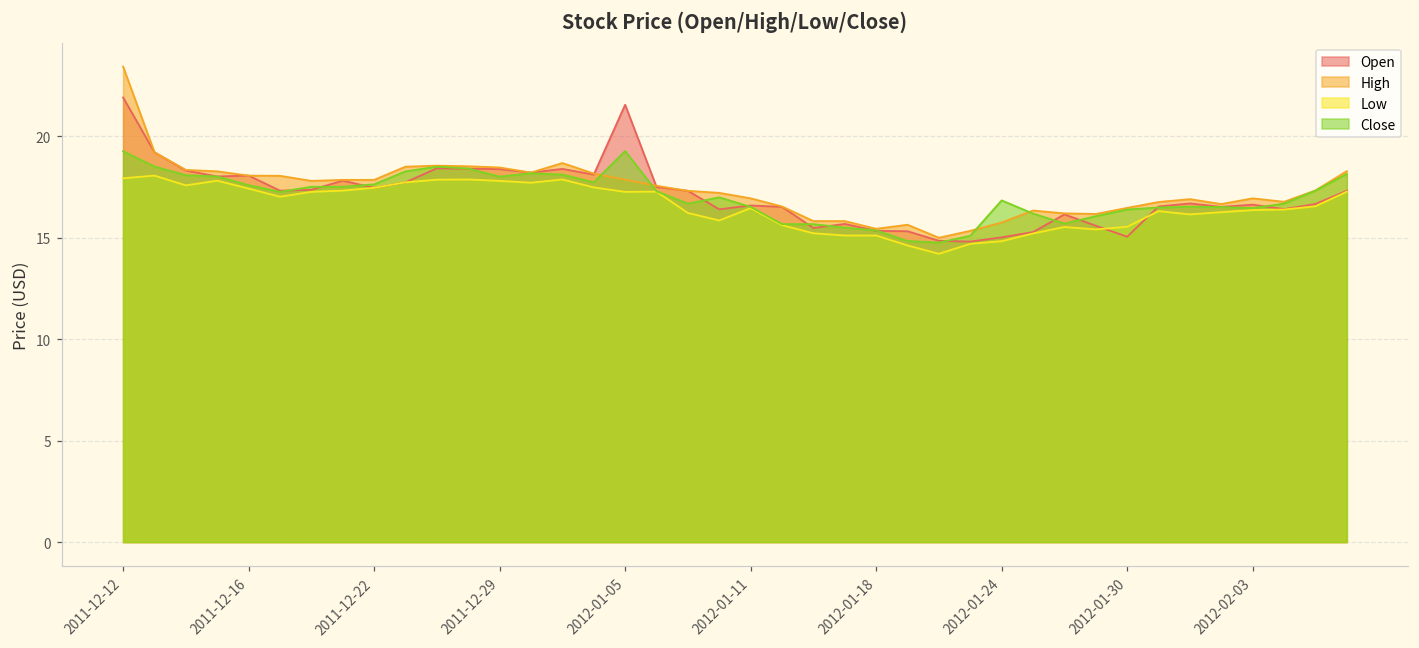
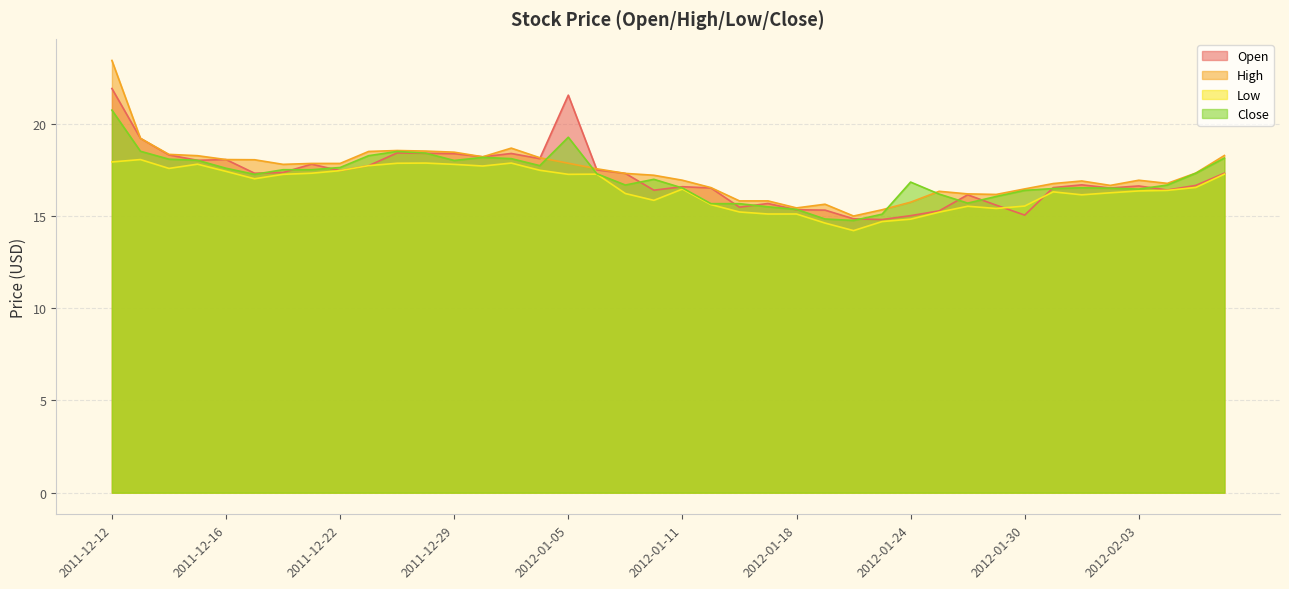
  {
    "Open": {
      "2011-12-12": 21.9,
      "2012-01-05": 21.5,
      "2012-01-24": 15.0,
      "2012-01-30": 15.0,
      "2012-02-03": 16.6
    },
    "Close": {
-     "2011-12-12": 19.3,
+     "2011-12-12": 20.7,
      "2011-12-16": 17.6,
      "2011-12-22": 17.6,
      "2011-12-29": 18.0,
      "2012-01-05": 19.3,
      "2012-01-24": 16.8
    }
  }
